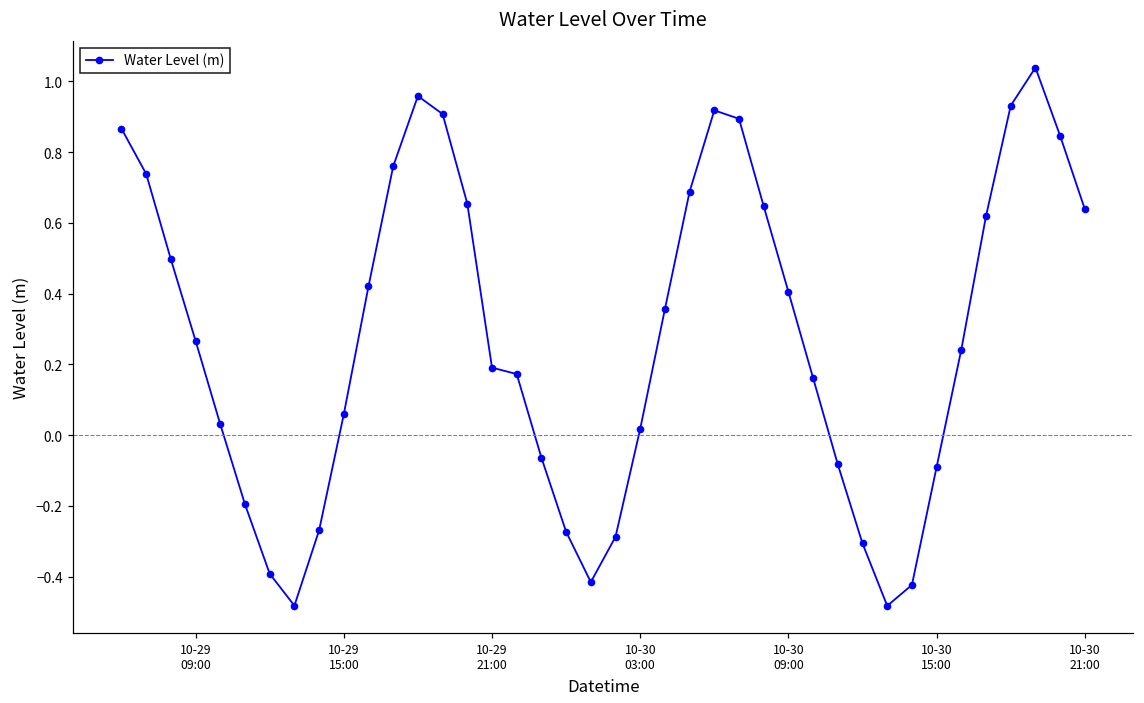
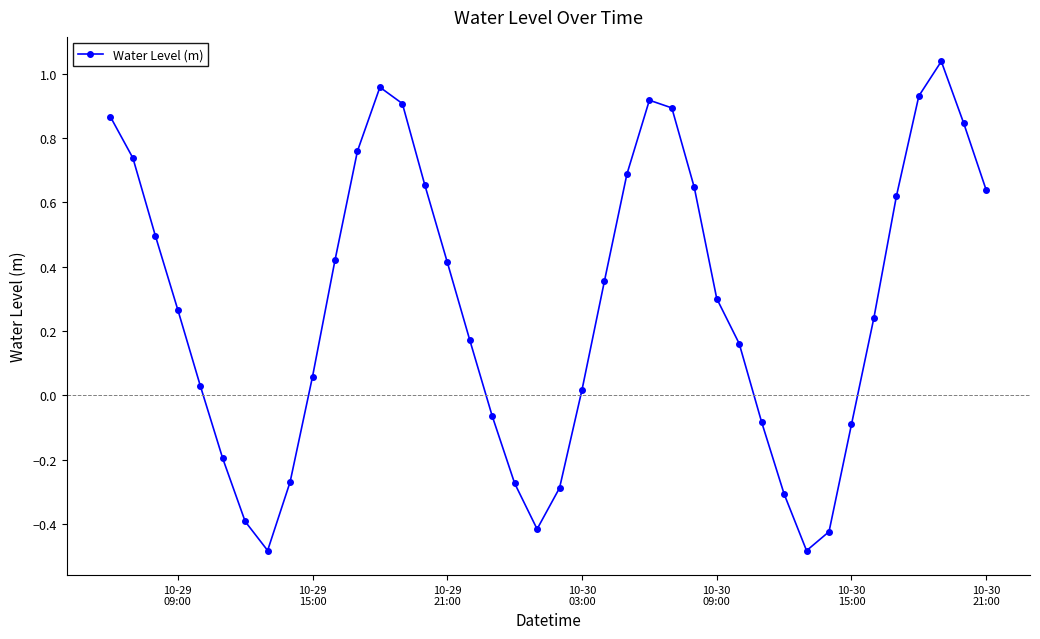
  {
    "10-29 09:00": 0.27,
    "10-29 15:00": 0.06,
-   "10-29 21:00": 0.19,
+   "10-29 21:00": 0.41,
    "10-30 03:00": 0.02,
-   "10-30 09:00": 0.40,
+   "10-30 09:00": 0.30,
    "10-30 15:00": -0.09,
    "10-30 21:00": 0.64
  }
